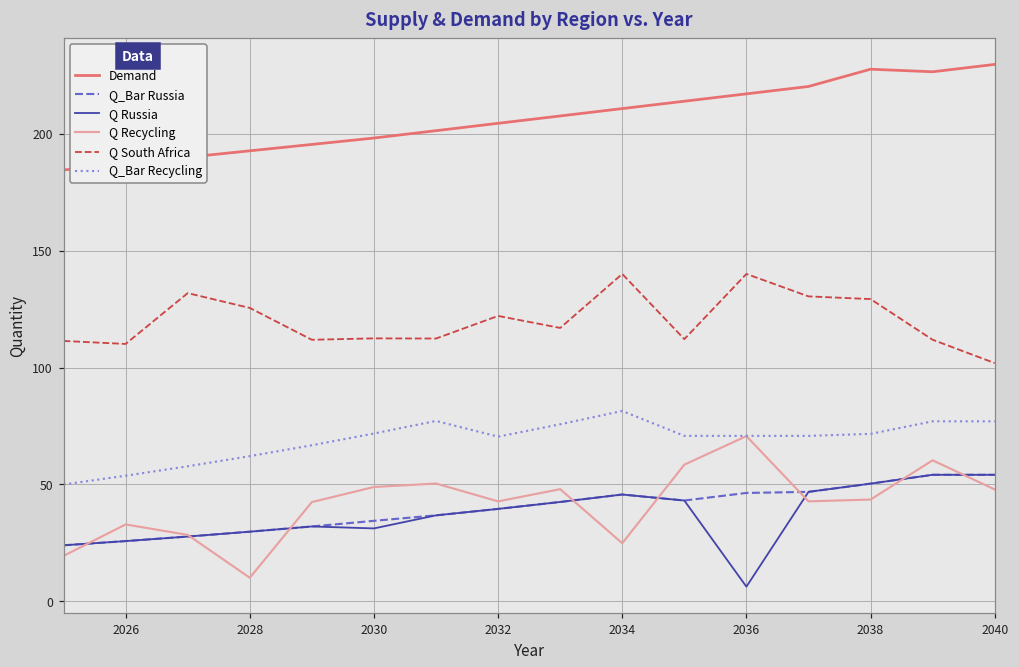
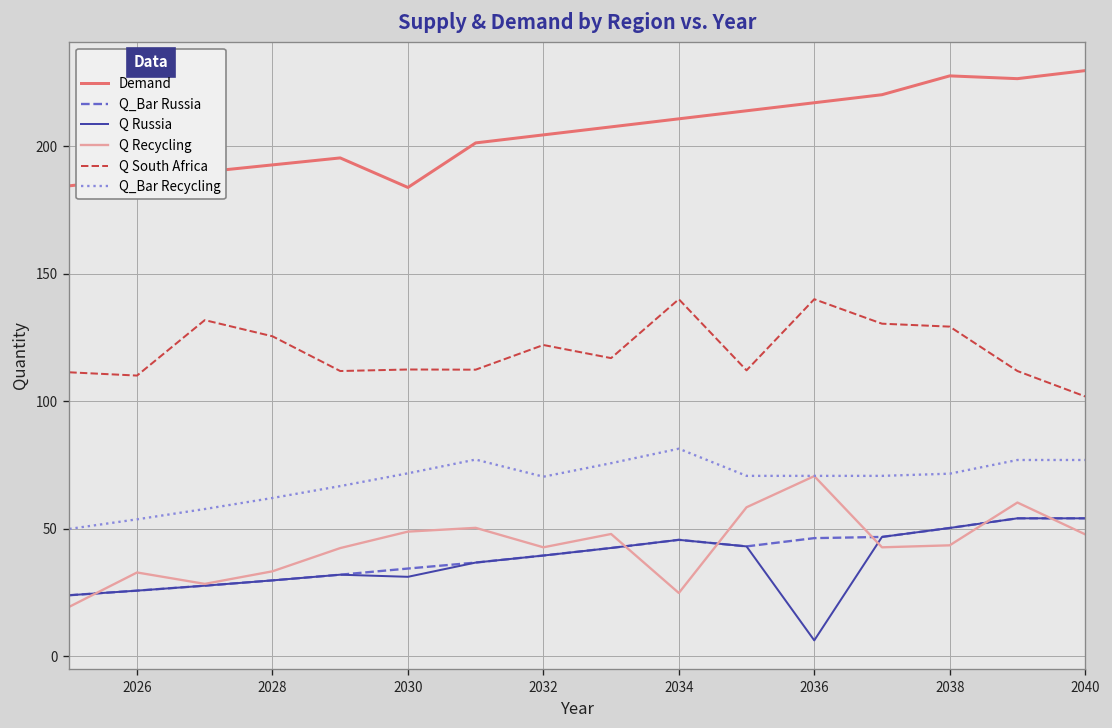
  {
    "Demand": {
      "2028": 193,
-     "2030": 198,
+     "2030": 184,
      "2032": 204,
      "2034": 211,
      "2036": 217,
      "2038": 228,
      "2040": 230
    },
    "Q Recycling": {
      "2026": 33,
-     "2028": 10,
+     "2028": 33,
      "2030": 49,
      "2032": 43,
      "2034": 25,
      "2038": 44,
      "2040": 48
    },
    "Q South Africa": {
      "2026": 110,
      "2028": 125,
      "2030": 112,
      "2032": 122,
      "2034": 140,
      "2036": 140,
      "2038": 129,
      "2040": 102
    }
  }
